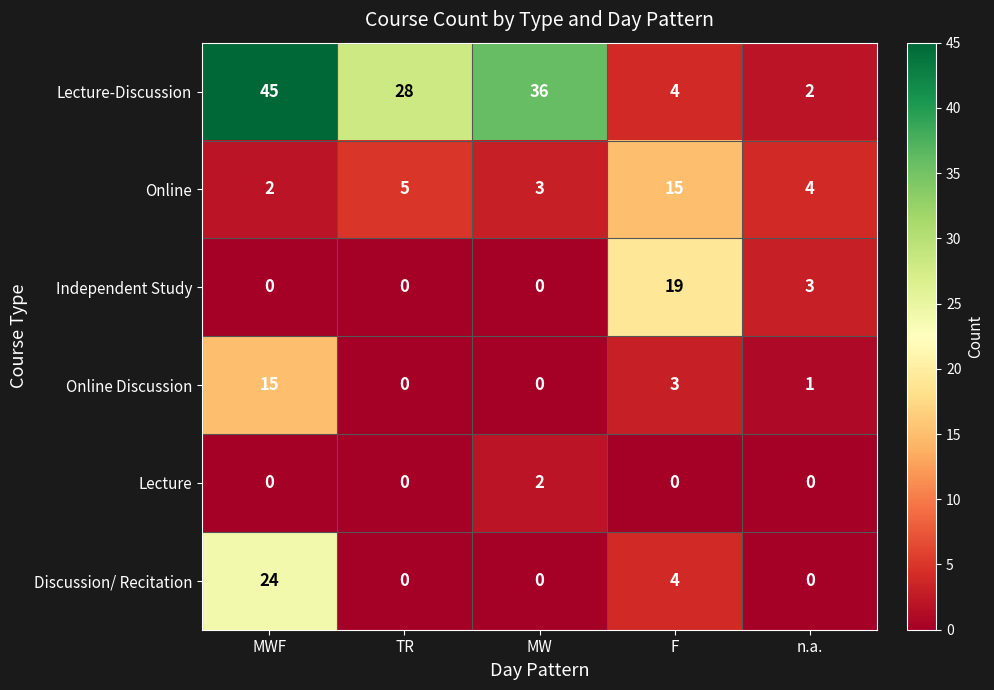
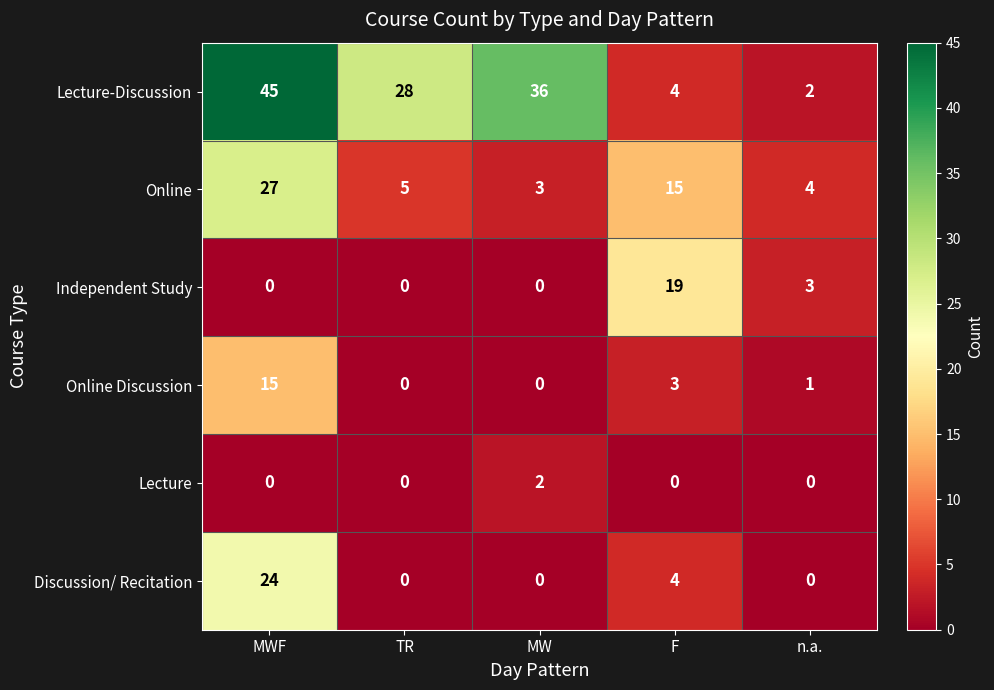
  {
    "Lecture-Discussion": {
      "MWF": 45,
      "TR": 28,
      "MW": 36,
      "F": 4,
      "n.a.": 2
    },
    "Online": {
-     "MWF": 2,
+     "MWF": 27,
      "TR": 5,
      "MW": 3,
      "F": 15,
      "n.a.": 4
    },
    "Independent Study": {
      "MWF": 0,
      "TR": 0,
      "MW": 0,
      "F": 19,
      "n.a.": 3
    },
    "Online Discussion": {
      "MWF": 15,
      "TR": 0,
      "MW": 0,
      "F": 3,
      "n.a.": 1
    },
    "Lecture": {
      "MWF": 0,
      "TR": 0,
      "MW": 2,
      "F": 0,
      "n.a.": 0
    },
    "Discussion/ Recitation": {
      "MWF": 24,
      "TR": 0,
      "MW": 0,
      "F": 4,
      "n.a.": 0
    }
  }
